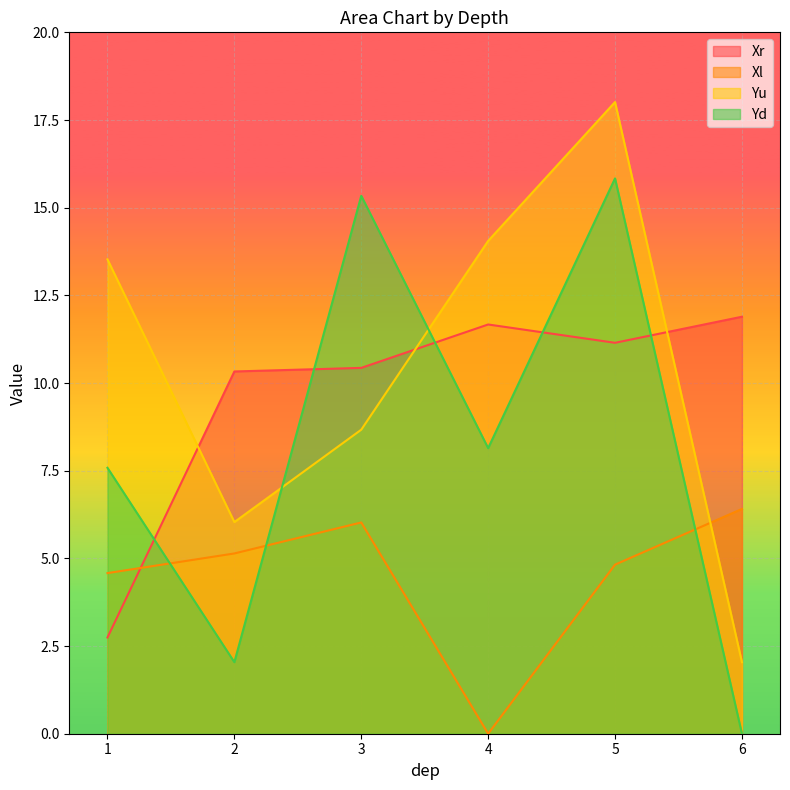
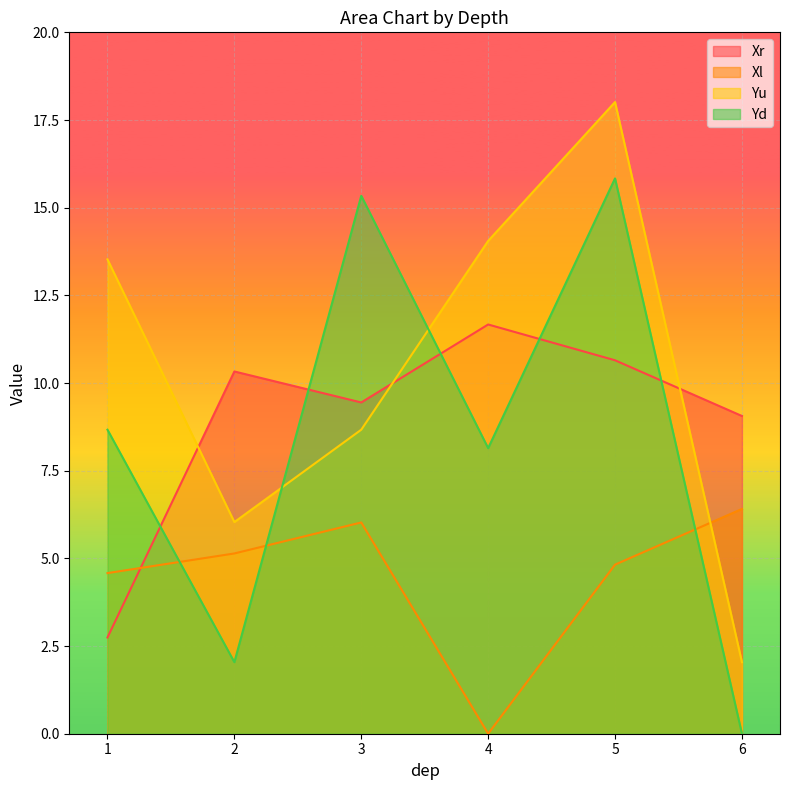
  {
    "Xr": {
      "1": 2.7,
      "2": 10.3,
-     "3": 10.4,
+     "3": 9.4,
      "4": 11.7,
-     "5": 11.1,
-     "6": 11.9
+     "5": 10.6,
+     "6": 9.1
    },
    "Yd": {
-     "1": 7.6,
+     "1": 8.7,
      "2": 2.0,
      "3": 15.3,
      "4": 8.1,
      "5": 15.8,
      "6": 0.0
    }
  }
